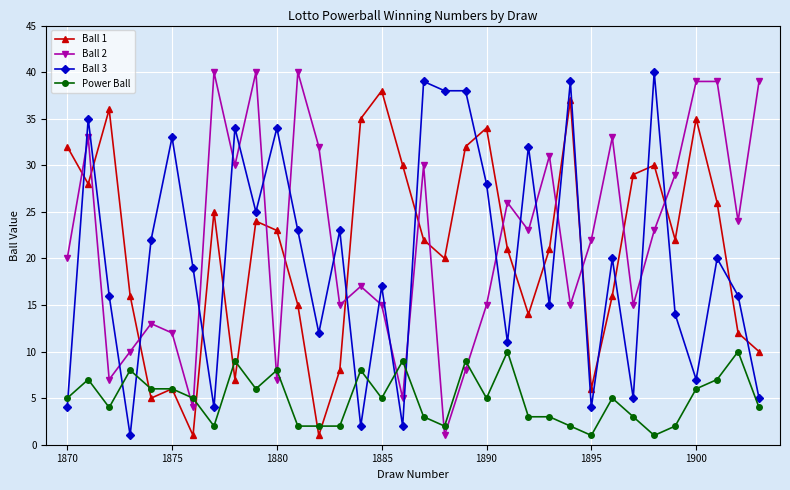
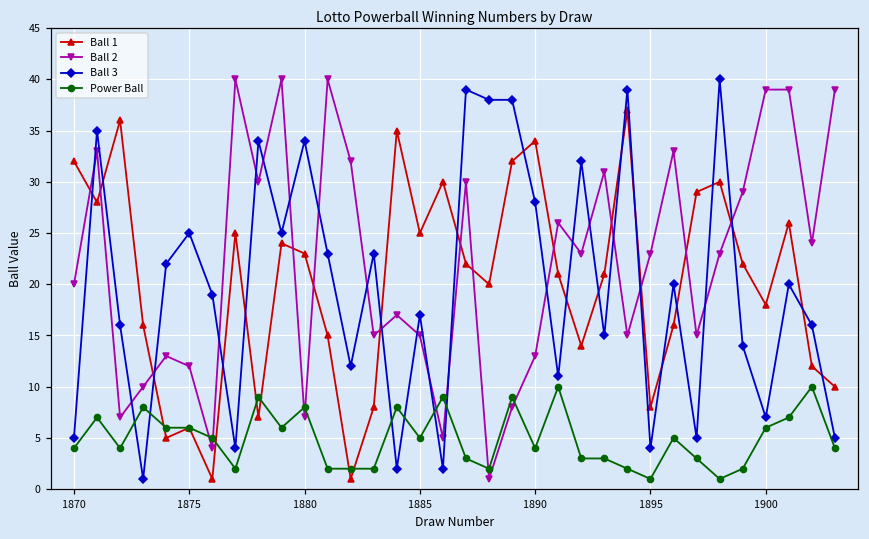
  {
    "Ball 1": {
      "1870": 32,
      "1880": 23,
-     "1885": 38,
+     "1885": 25,
      "1890": 34,
-     "1895": 6,
-     "1900": 35
+     "1895": 8,
+     "1900": 18
    },
    "Ball 2": {
      "1870": 20,
      "1875": 12,
      "1880": 7,
      "1885": 15,
-     "1890": 15,
-     "1895": 22,
+     "1890": 13,
+     "1895": 23,
      "1900": 39
    },
    "Ball 3": {
-     "1870": 4,
-     "1875": 33,
+     "1870": 5,
+     "1875": 25,
      "1880": 34,
      "1885": 17,
      "1890": 28,
      "1895": 4,
      "1900": 7
    },
    "Power Ball": {
-     "1870": 5,
+     "1870": 4,
      "1880": 8,
      "1885": 5,
-     "1890": 5,
+     "1890": 4,
      "1895": 1,
      "1900": 6
    }
  }
